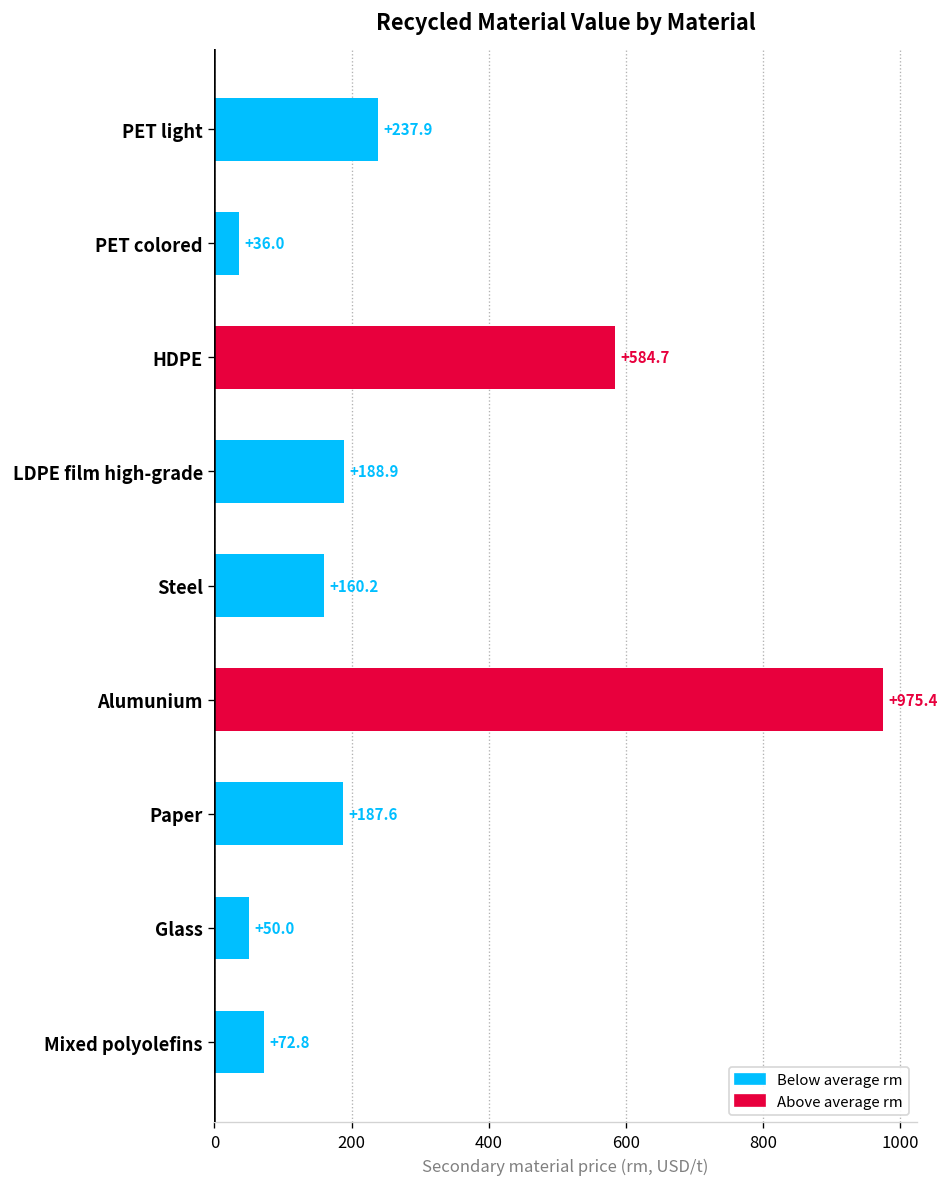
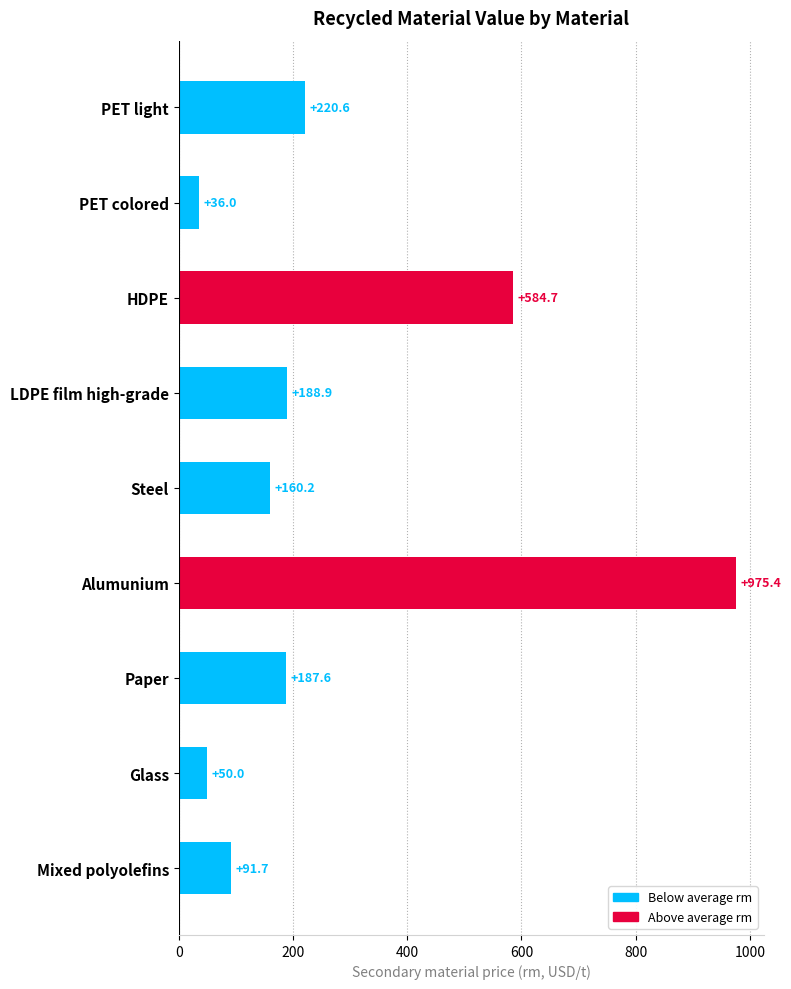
  {
-   "PET light": "+237.9",
+   "PET light": "+220.6",
    "PET colored": "+36.0",
    "HDPE": "+584.7",
    "LDPE film high-grade": "+188.9",
    "Steel": "+160.2",
    "Alumunium": "+975.4",
    "Paper": "+187.6",
    "Glass": "+50.0",
-   "Mixed polyolefins": "+72.8"
+   "Mixed polyolefins": "+91.7"
  }
